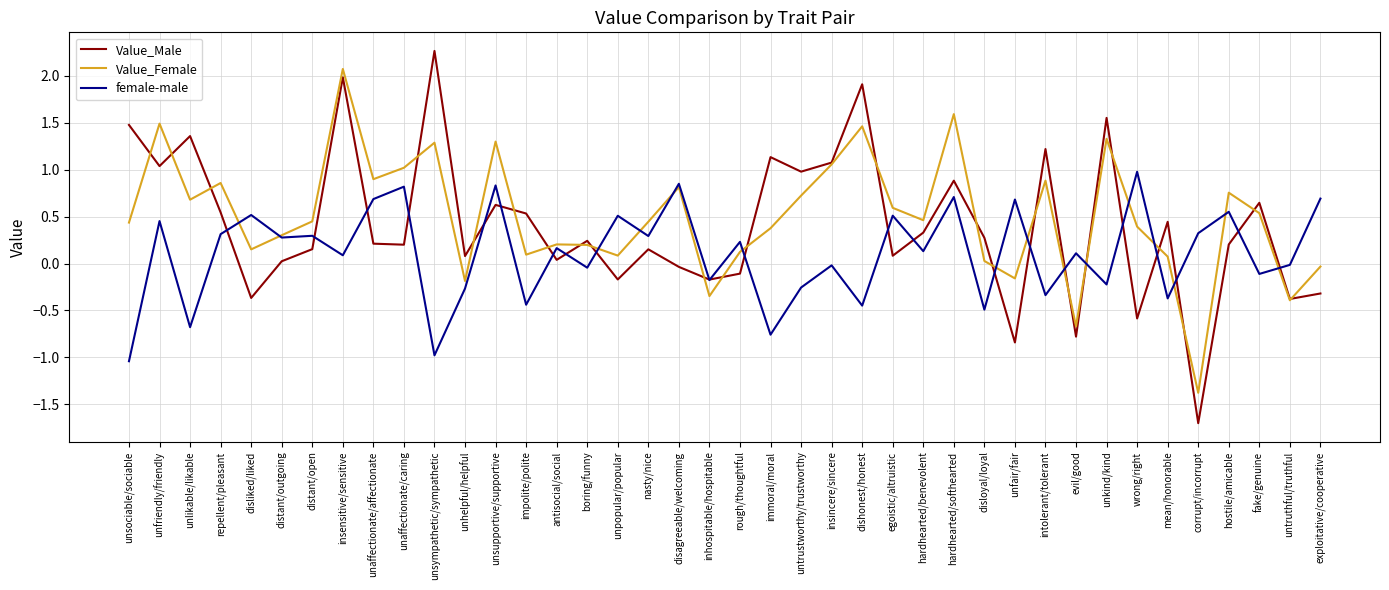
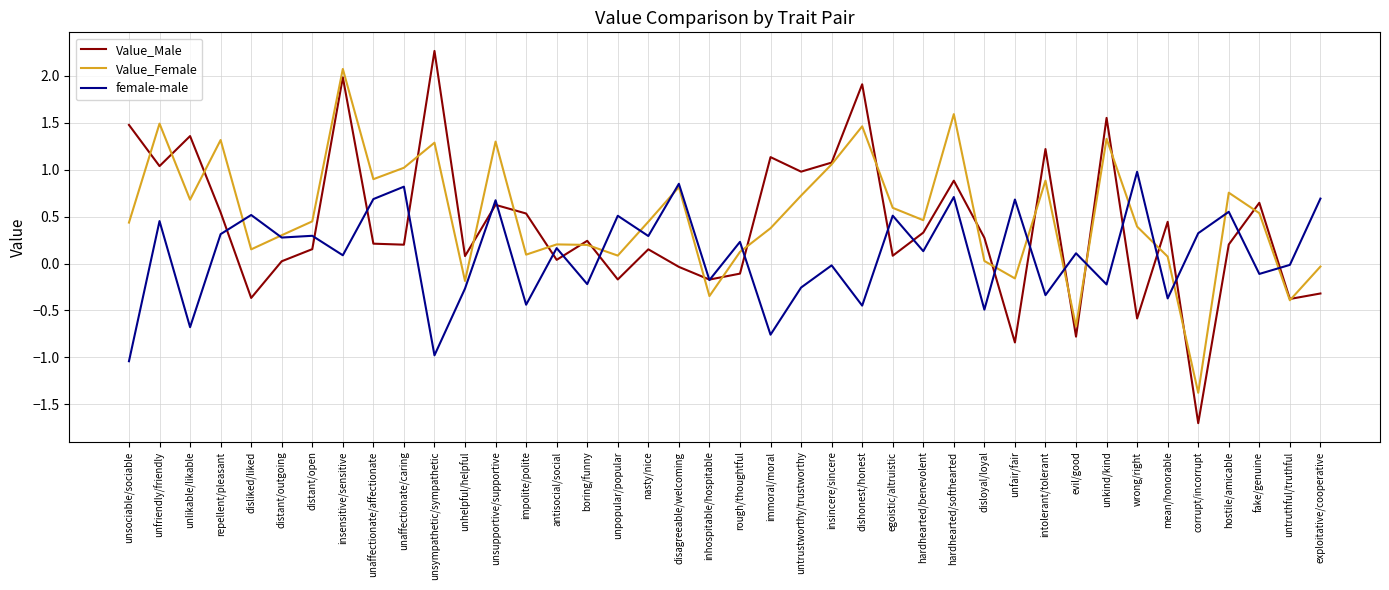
  {
    "Value_Male": {
      "unsociable/sociable": 1.5,
      "unfriendly/friendly": 1.0,
      "unlikable/likable": 1.4,
      "repellent/pleasant": 0.5,
      "disliked/liked": -0.4,
      "distant/outgoing": 0.0,
      "distant/open": 0.2,
      "insensitive/sensitive": 2.0,
      "unaffectionate/affectionate": 0.2,
      "unaffectionate/caring": 0.2,
      "unsympathetic/sympathetic": 2.3,
      "unhelpful/helpful": 0.1,
      "unsupportive/supportive": 0.6,
      "impolite/polite": 0.5,
      "antisocial/social": 0.0,
      "boring/funny": 0.2,
      "unpopular/popular": -0.2,
      "nasty/nice": 0.2,
      "disagreeable/welcoming": 0.0,
      "rough/thoughtful": -0.1,
      "immoral/moral": 1.1,
      "untrustworthy/trustworthy": 1.0,
      "dishonest/honest": 1.9,
      "egoistic/altruistic": 0.1,
      "hardhearted/benevolent": 0.3,
      "hardhearted/softhearted": 0.9,
      "disloyal/loyal": 0.3,
      "unfair/fair": -0.8,
      "intolerant/tolerant": 1.2,
      "evil/good": -0.8,
      "unkind/kind": 1.6,
      "wrong/right": -0.6,
      "mean/honorable": 0.4,
      "corrupt/incorrupt": -1.7,
      "hostile/amicable": 0.2,
      "fake/genuine": 0.6,
      "exploitative/cooperative": -0.3
    },
    "Value_Female": {
      "unsociable/sociable": 0.4,
      "unfriendly/friendly": 1.5,
      "unlikable/likable": 0.7,
-     "repellent/pleasant": 0.9,
+     "repellent/pleasant": 1.3,
      "disliked/liked": 0.2,
      "distant/open": 0.4,
      "insensitive/sensitive": 2.1,
      "unaffectionate/affectionate": 0.9,
      "unaffectionate/caring": 1.0,
      "unsympathetic/sympathetic": 1.3,
      "unhelpful/helpful": -0.2,
      "unsupportive/supportive": 1.3,
      "impolite/polite": 0.1,
      "antisocial/social": 0.2,
      "boring/funny": 0.2,
      "unpopular/popular": 0.1,
      "nasty/nice": 0.4,
      "disagreeable/welcoming": 0.8,
      "inhospitable/hospitable": -0.3,
      "rough/thoughtful": 0.1,
      "immoral/moral": 0.4,
      "untrustworthy/trustworthy": 0.7,
      "dishonest/honest": 1.5,
      "egoistic/altruistic": 0.6,
      "hardhearted/benevolent": 0.5,
      "hardhearted/softhearted": 1.6,
      "disloyal/loyal": 0.0,
      "unfair/fair": -0.2,
      "intolerant/tolerant": 0.9,
      "evil/good": -0.7,
      "unkind/kind": 1.3,
      "wrong/right": 0.4,
      "mean/honorable": 0.1,
      "corrupt/incorrupt": -1.4,
      "hostile/amicable": 0.8,
      "fake/genuine": 0.5,
      "exploitative/cooperative": 0.0
    },
    "female-male": {
      "unsociable/sociable": -1.0,
      "unfriendly/friendly": 0.5,
      "unlikable/likable": -0.7,
      "repellent/pleasant": 0.3,
      "disliked/liked": 0.5,
      "distant/open": 0.3,
      "insensitive/sensitive": 0.1,
      "unaffectionate/affectionate": 0.7,
      "unaffectionate/caring": 0.8,
      "unsympathetic/sympathetic": -1.0,
      "unhelpful/helpful": -0.3,
-     "unsupportive/supportive": 0.8,
+     "unsupportive/supportive": 0.7,
      "impolite/polite": -0.4,
      "antisocial/social": 0.2,
-     "boring/funny": 0.0,
+     "boring/funny": -0.2,
      "unpopular/popular": 0.5,
      "nasty/nice": 0.3,
      "disagreeable/welcoming": 0.9,
      "rough/thoughtful": 0.2,
      "immoral/moral": -0.8,
      "untrustworthy/trustworthy": -0.3,
      "insincere/sincere": 0.0,
      "dishonest/honest": -0.4,
      "egoistic/altruistic": 0.5,
      "hardhearted/benevolent": 0.1,
      "hardhearted/softhearted": 0.7,
      "disloyal/loyal": -0.5,
      "unfair/fair": 0.7,
      "intolerant/tolerant": -0.3,
      "evil/good": 0.1,
      "unkind/kind": -0.2,
      "wrong/right": 1.0,
      "mean/honorable": -0.4,
      "corrupt/incorrupt": 0.3,
      "hostile/amicable": 0.6,
      "fake/genuine": -0.1,
      "untruthful/truthful": 0.0,
      "exploitative/cooperative": 0.7
    }
  }
